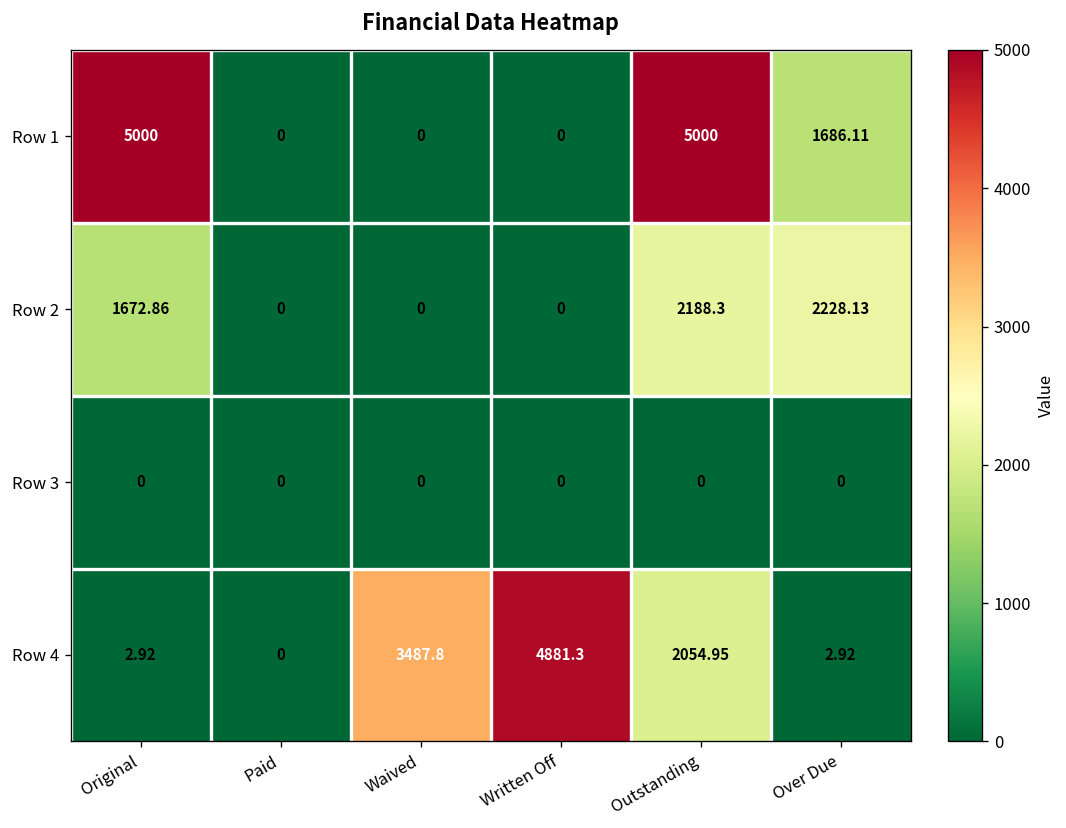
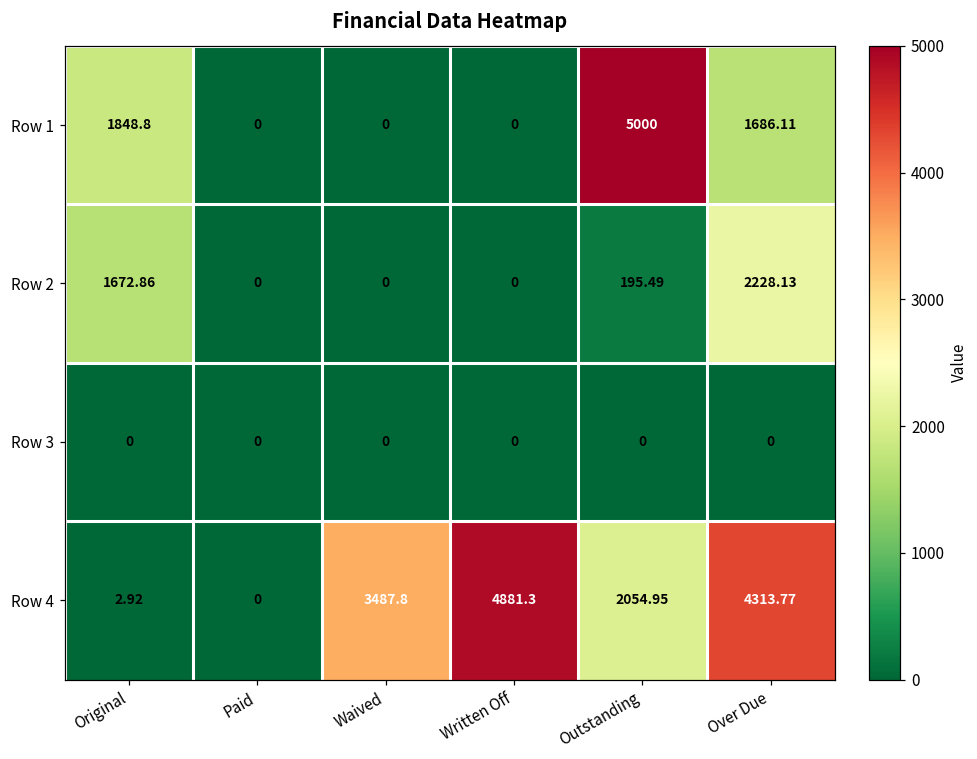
  {
    "Row 1": {
-     "Original": 5000,
+     "Original": 1848.8,
      "Paid": 0,
      "Waived": 0,
      "Written Off": 0,
      "Outstanding": 5000,
      "Over Due": 1686.11
    },
    "Row 2": {
      "Original": 1672.86,
      "Paid": 0,
      "Waived": 0,
      "Written Off": 0,
-     "Outstanding": 2188.3,
+     "Outstanding": 195.49,
      "Over Due": 2228.13
    },
    "Row 3": {
      "Original": 0,
      "Paid": 0,
      "Waived": 0,
      "Written Off": 0,
      "Outstanding": 0,
      "Over Due": 0
    },
    "Row 4": {
      "Original": 2.92,
      "Paid": 0,
      "Waived": 3487.8,
      "Written Off": 4881.3,
      "Outstanding": 2054.95,
-     "Over Due": 2.92
+     "Over Due": 4313.77
    }
  }
